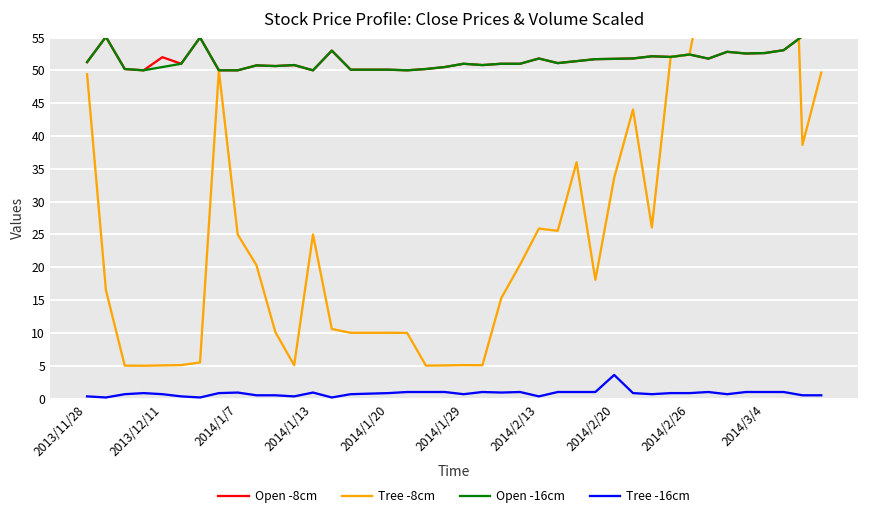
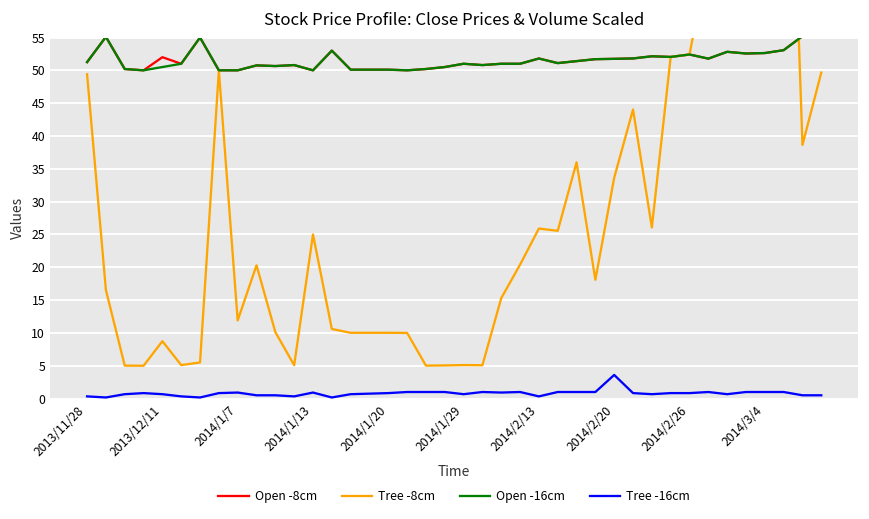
  {
    "Open -8cm": {
      "2013/12/11": 52
    },
    "Tree -8cm": {
      "2013/11/28": 49,
-     "2013/12/11": 5,
-     "2014/1/7": 25,
+     "2013/12/11": 9,
+     "2014/1/7": 12,
      "2014/1/13": 25,
      "2014/1/20": 10,
      "2014/1/29": 5,
      "2014/2/13": 26,
      "2014/2/20": 34
    },
    "Open -16cm": {
      "2013/12/11": 51
    },
    "Tree -16cm": {
      "2013/11/28": 0,
      "2013/12/11": 1,
      "2014/1/7": 1,
      "2014/1/13": 1,
      "2014/1/20": 1,
      "2014/1/29": 1,
      "2014/2/13": 0,
      "2014/2/20": 4,
      "2014/2/26": 1,
      "2014/3/4": 1
    }
  }
